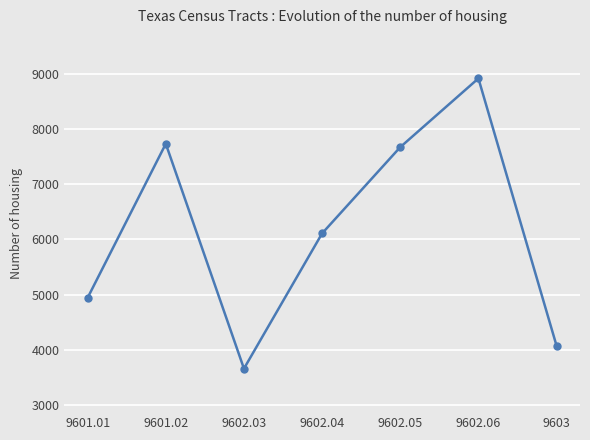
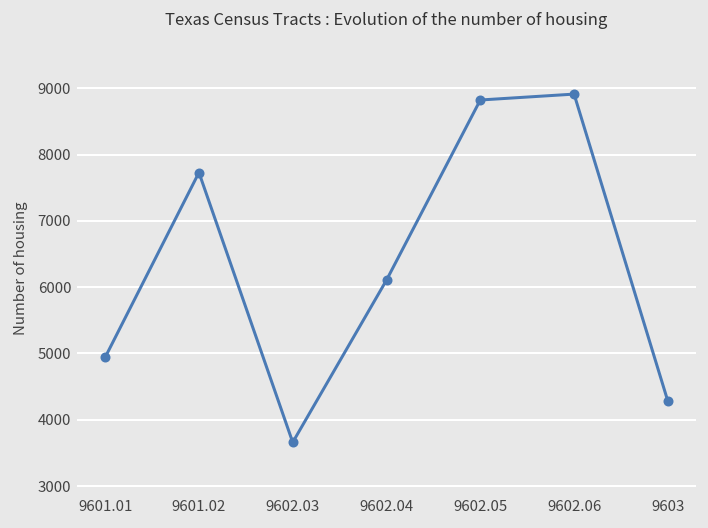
  {
    "9601.01": 4900,
    "9601.02": 7700,
    "9602.03": 3700,
    "9602.04": 6100,
-   "9602.05": 7700,
+   "9602.05": 8800,
    "9602.06": 8900,
-   "9603": 4100
+   "9603": 4300
  }
